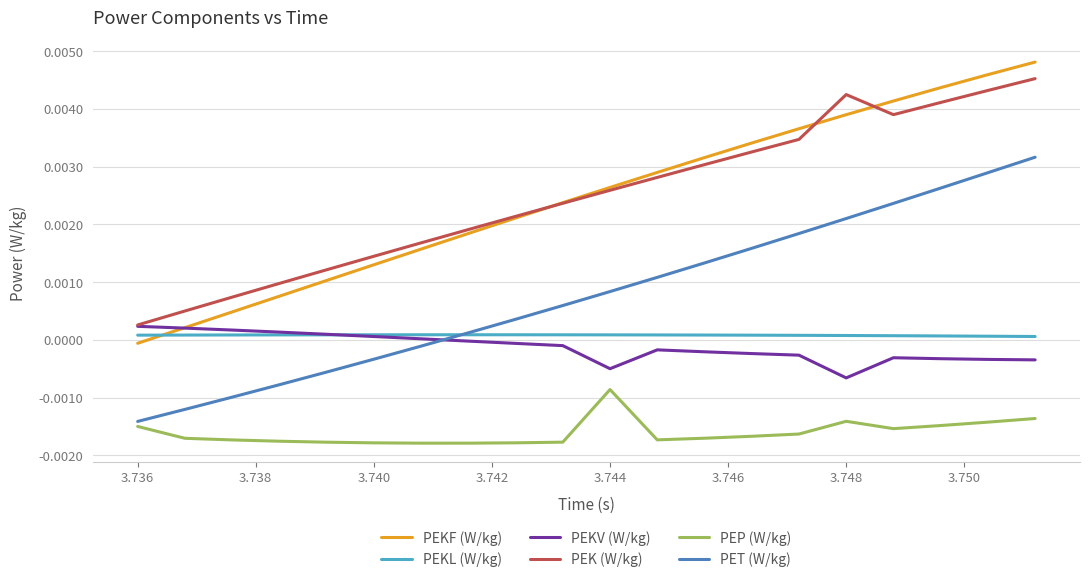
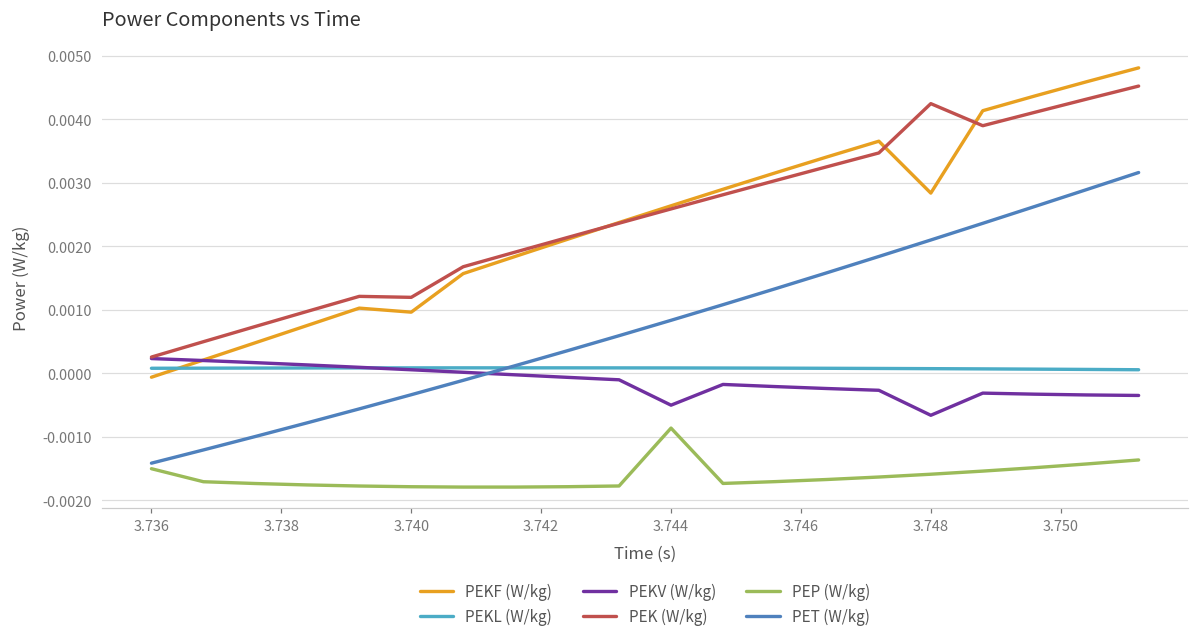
  {
    "PEKF (W/kg)": {
      "3.736": -0.0001,
-     "3.740": 0.0013,
+     "3.740": 0.0010,
      "3.744": 0.0026,
-     "3.748": 0.0039
+     "3.748": 0.0028
    },
    "PEKV (W/kg)": {
      "3.744": -0.0005,
      "3.748": -0.0007
    },
    "PEK (W/kg)": {
-     "3.740": 0.0014,
+     "3.740": 0.0012,
      "3.744": 0.0026,
      "3.748": 0.0042
    },
    "PEP (W/kg)": {
      "3.736": -0.0015,
      "3.740": -0.0018,
      "3.744": -0.0009,
-     "3.748": -0.0014
+     "3.748": -0.0016
    }
  }
